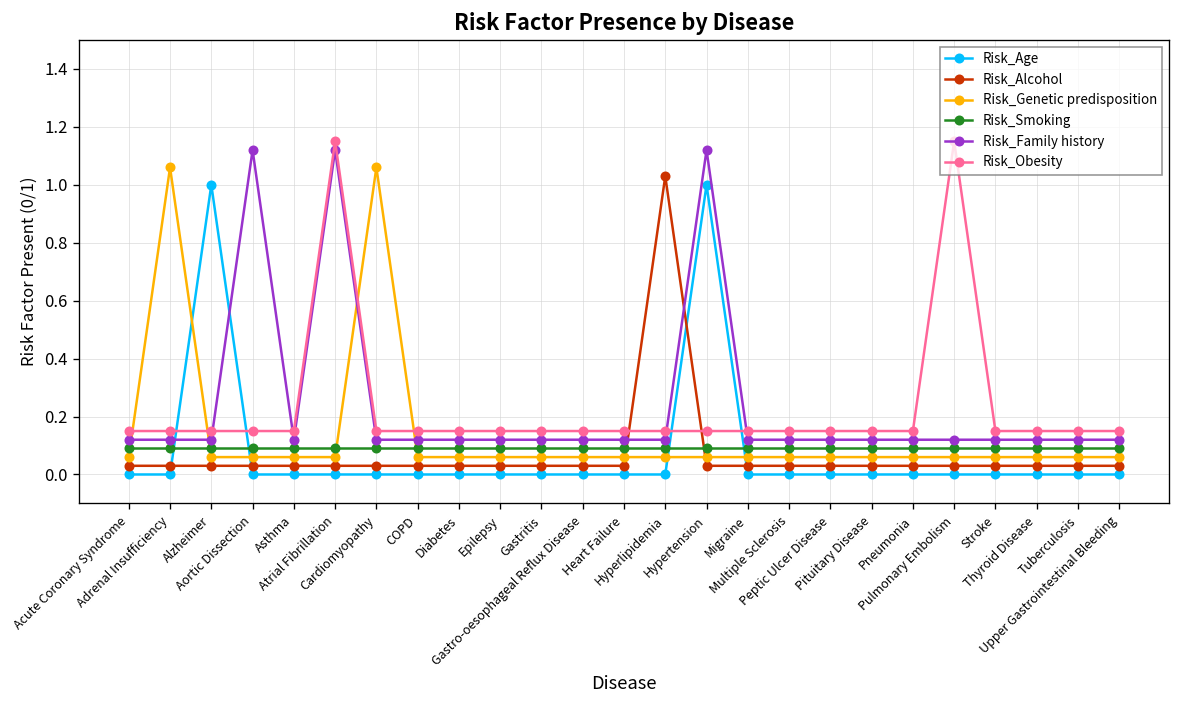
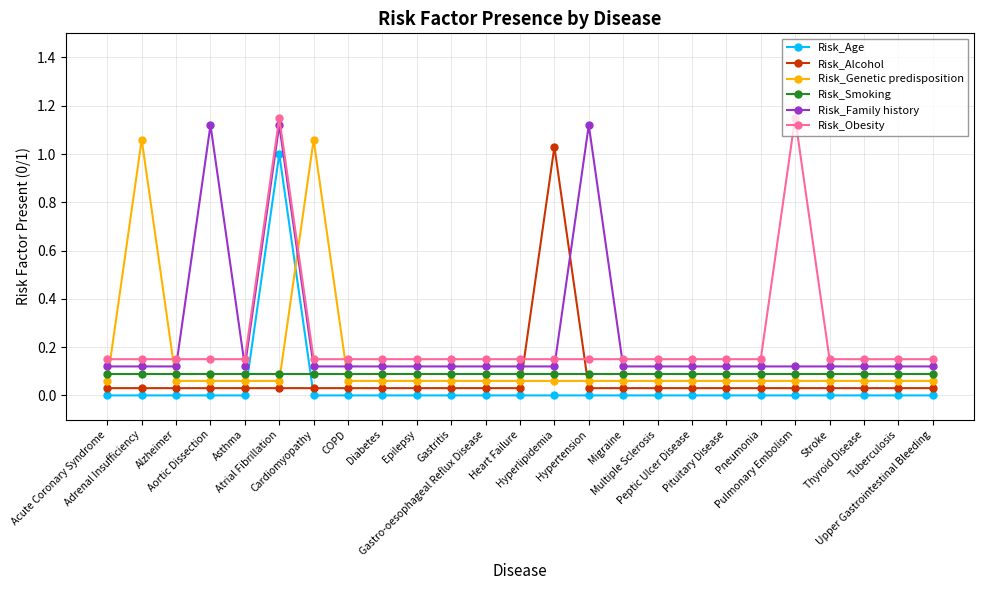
  {
    "Risk_Age": {
      "Acute Coronary Syndrome": 0,
      "Adrenal Insufficiency": 0,
-     "Alzheimer": 1,
+     "Alzheimer": 0,
      "Aortic Dissection": 0,
      "Asthma": 0,
-     "Atrial Fibrillation": 0,
+     "Atrial Fibrillation": 1,
      "Cardiomyopathy": 0,
      "COPD": 0,
      "Diabetes": 0,
      "Epilepsy": 0,
      "Gastritis": 0,
      "Gastro-oesophageal Reflux Disease": 0,
      "Heart Failure": 0,
      "Hyperlipidemia": 0,
-     "Hypertension": 1,
+     "Hypertension": 0,
      "Migraine": 0,
      "Multiple Sclerosis": 0,
      "Peptic Ulcer Disease": 0,
      "Pituitary Disease": 0,
      "Pneumonia": 0,
      "Pulmonary Embolism": 0,
      "Stroke": 0,
      "Thyroid Disease": 0,
      "Tuberculosis": 0,
      "Upper Gastrointestinal Bleeding": 0
    },
    "Risk_Alcohol": {
      "Acute Coronary Syndrome": 0.03,
      "Adrenal Insufficiency": 0.03,
      "Alzheimer": 0.03,
      "Aortic Dissection": 0.03,
      "Asthma": 0.03,
      "Atrial Fibrillation": 0.03,
      "Cardiomyopathy": 0.03,
      "COPD": 0.03,
      "Diabetes": 0.03,
      "Epilepsy": 0.03,
      "Gastritis": 0.03,
      "Gastro-oesophageal Reflux Disease": 0.03,
      "Heart Failure": 0.03,
      "Hyperlipidemia": 1.03,
      "Hypertension": 0.03,
      "Migraine": 0.03,
      "Multiple Sclerosis": 0.03,
      "Peptic Ulcer Disease": 0.03,
      "Pituitary Disease": 0.03,
      "Pneumonia": 0.03,
      "Pulmonary Embolism": 0.03,
      "Stroke": 0.03,
      "Thyroid Disease": 0.03,
      "Tuberculosis": 0.03,
      "Upper Gastrointestinal Bleeding": 0.03
    },
    "Risk_Genetic predisposition": {
      "Acute Coronary Syndrome": 0.06,
      "Adrenal Insufficiency": 1.06,
      "Alzheimer": 0.06,
      "Aortic Dissection": 0.06,
      "Asthma": 0.06,
      "Atrial Fibrillation": 0.06,
      "Cardiomyopathy": 1.06,
      "COPD": 0.06,
      "Diabetes": 0.06,
      "Epilepsy": 0.06,
      "Gastritis": 0.06,
      "Gastro-oesophageal Reflux Disease": 0.06,
      "Heart Failure": 0.06,
      "Hyperlipidemia": 0.06,
      "Hypertension": 0.06,
      "Migraine": 0.06,
      "Multiple Sclerosis": 0.06,
      "Peptic Ulcer Disease": 0.06,
      "Pituitary Disease": 0.06,
      "Pneumonia": 0.06,
      "Pulmonary Embolism": 0.06,
      "Stroke": 0.06,
      "Thyroid Disease": 0.06,
      "Tuberculosis": 0.06,
      "Upper Gastrointestinal Bleeding": 0.06
    },
    "Risk_Smoking": {
      "Acute Coronary Syndrome": 0.09,
      "Adrenal Insufficiency": 0.09,
      "Alzheimer": 0.09,
      "Aortic Dissection": 0.09,
      "Asthma": 0.09,
      "Atrial Fibrillation": 0.09,
      "Cardiomyopathy": 0.09,
      "COPD": 0.09,
      "Diabetes": 0.09,
      "Epilepsy": 0.09,
      "Gastritis": 0.09,
      "Gastro-oesophageal Reflux Disease": 0.09,
      "Heart Failure": 0.09,
      "Hyperlipidemia": 0.09,
      "Hypertension": 0.09,
      "Migraine": 0.09,
      "Multiple Sclerosis": 0.09,
      "Peptic Ulcer Disease": 0.09,
      "Pituitary Disease": 0.09,
      "Pneumonia": 0.09,
      "Pulmonary Embolism": 0.09,
      "Stroke": 0.09,
      "Thyroid Disease": 0.09,
      "Tuberculosis": 0.09,
      "Upper Gastrointestinal Bleeding": 0.09
    },
    "Risk_Family history": {
      "Acute Coronary Syndrome": 0.12,
      "Adrenal Insufficiency": 0.12,
      "Alzheimer": 0.12,
      "Aortic Dissection": 1.12,
      "Asthma": 0.12,
      "Atrial Fibrillation": 1.12,
      "Cardiomyopathy": 0.12,
      "COPD": 0.12,
      "Diabetes": 0.12,
      "Epilepsy": 0.12,
      "Gastritis": 0.12,
      "Gastro-oesophageal Reflux Disease": 0.12,
      "Heart Failure": 0.12,
      "Hyperlipidemia": 0.12,
      "Hypertension": 1.12,
      "Migraine": 0.12,
      "Multiple Sclerosis": 0.12,
      "Peptic Ulcer Disease": 0.12,
      "Pituitary Disease": 0.12,
      "Pneumonia": 0.12,
      "Pulmonary Embolism": 0.12,
      "Stroke": 0.12,
      "Thyroid Disease": 0.12,
      "Tuberculosis": 0.12,
      "Upper Gastrointestinal Bleeding": 0.12
    },
    "Risk_Obesity": {
      "Acute Coronary Syndrome": 0.15,
      "Adrenal Insufficiency": 0.15,
      "Alzheimer": 0.15,
      "Aortic Dissection": 0.15,
      "Asthma": 0.15,
      "Atrial Fibrillation": 1.15,
      "Cardiomyopathy": 0.15,
      "COPD": 0.15,
      "Diabetes": 0.15,
      "Epilepsy": 0.15,
      "Gastritis": 0.15,
      "Gastro-oesophageal Reflux Disease": 0.15,
      "Heart Failure": 0.15,
      "Hyperlipidemia": 0.15,
      "Hypertension": 0.15,
      "Migraine": 0.15,
      "Multiple Sclerosis": 0.15,
      "Peptic Ulcer Disease": 0.15,
      "Pituitary Disease": 0.15,
      "Pneumonia": 0.15,
      "Stroke": 0.15,
      "Thyroid Disease": 0.15,
      "Tuberculosis": 0.15,
      "Upper Gastrointestinal Bleeding": 0.15
    }
  }
